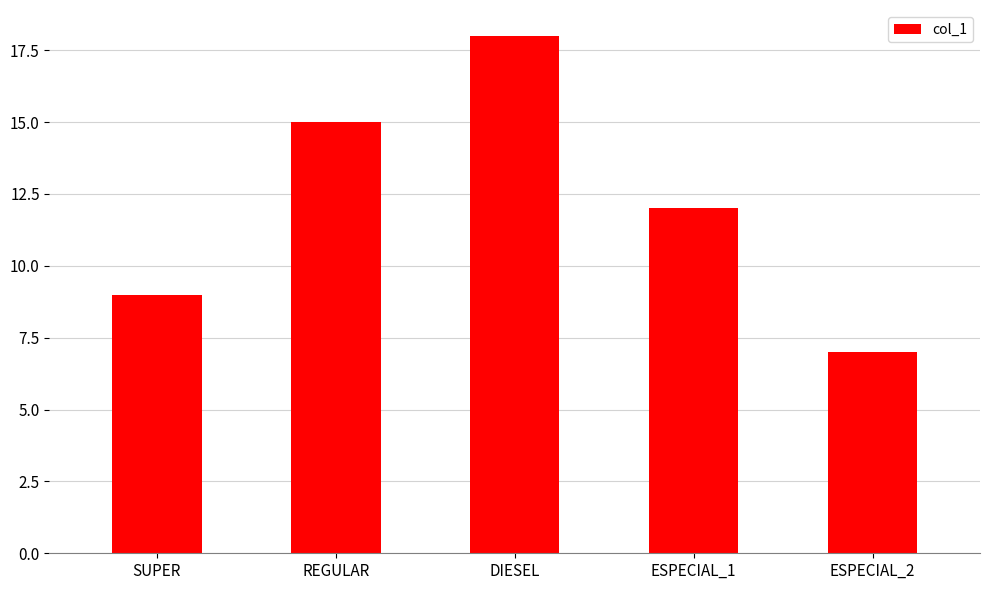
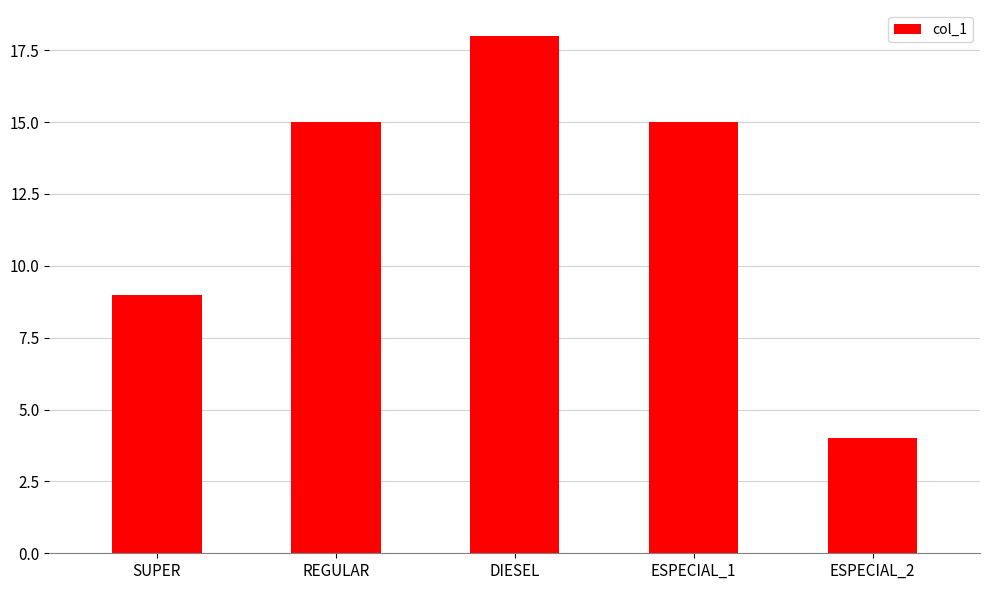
  {
    "SUPER": 9,
    "REGULAR": 15,
    "DIESEL": 18,
-   "ESPECIAL_1": 12,
-   "ESPECIAL_2": 7
+   "ESPECIAL_1": 15,
+   "ESPECIAL_2": 4
  }
